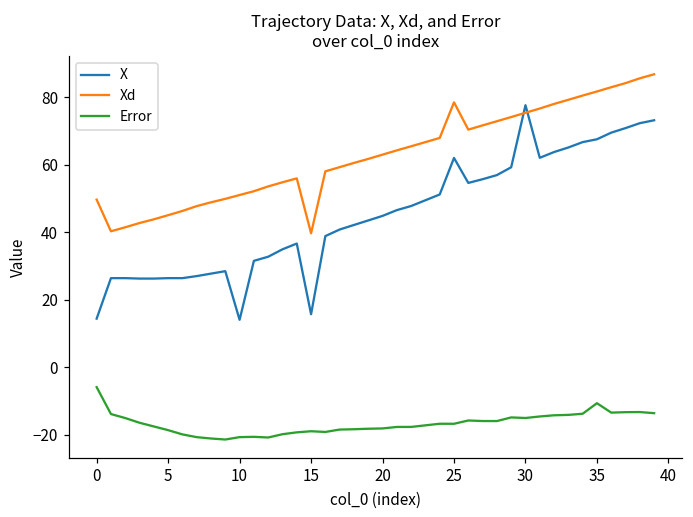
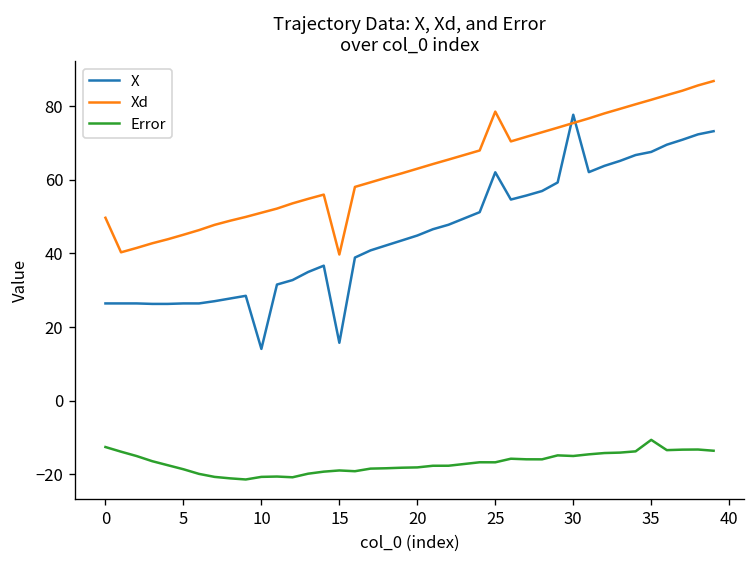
  {
    "X": {
-     "0": 14,
+     "0": 26,
      "5": 26,
      "10": 14,
      "15": 16,
      "20": 45,
      "25": 62,
      "30": 78,
      "35": 68
    },
    "Xd": {
      "0": 50,
      "5": 45,
      "10": 51,
      "15": 40,
      "20": 63,
      "25": 79,
      "30": 75,
      "35": 82
    },
    "Error": {
-     "0": -6,
+     "0": -13,
      "5": -19,
      "10": -21,
      "15": -19,
      "20": -18,
      "25": -17,
      "30": -15,
      "35": -11
    }
  }
